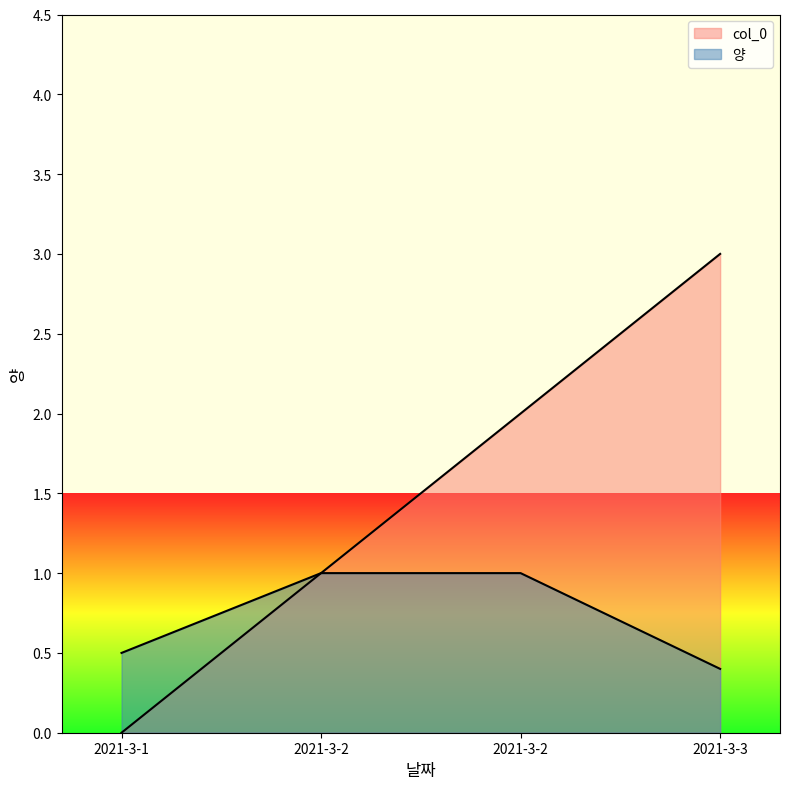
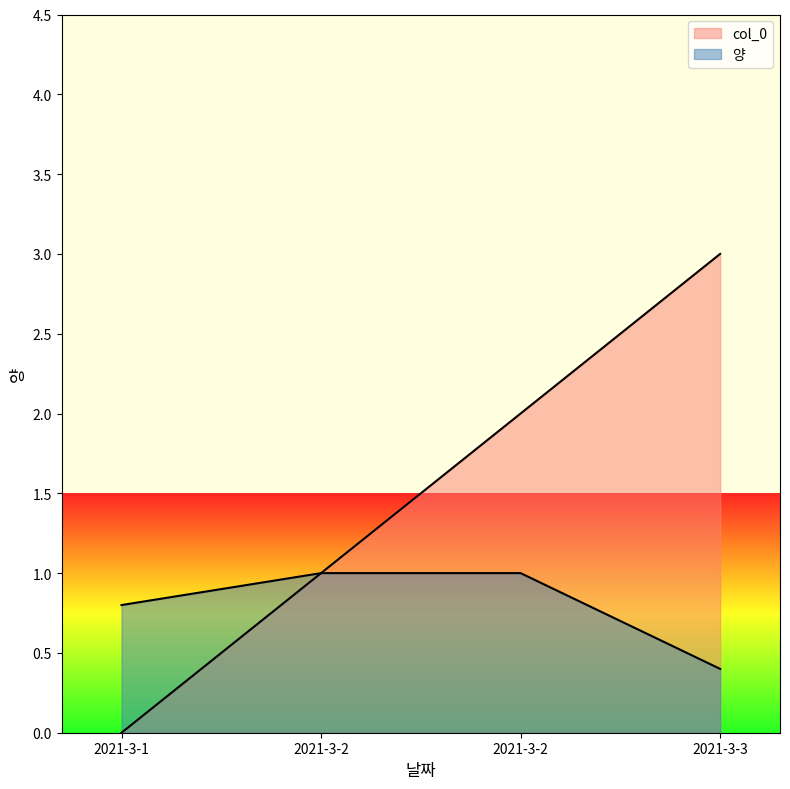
  {
    "col_0": {
      "2021-3-1": 0.0,
      "2021-3-3": 3.0
    },
    "양": {
-     "2021-3-1": 0.5,
+     "2021-3-1": 0.8,
      "2021-3-3": 0.4
    }
  }
